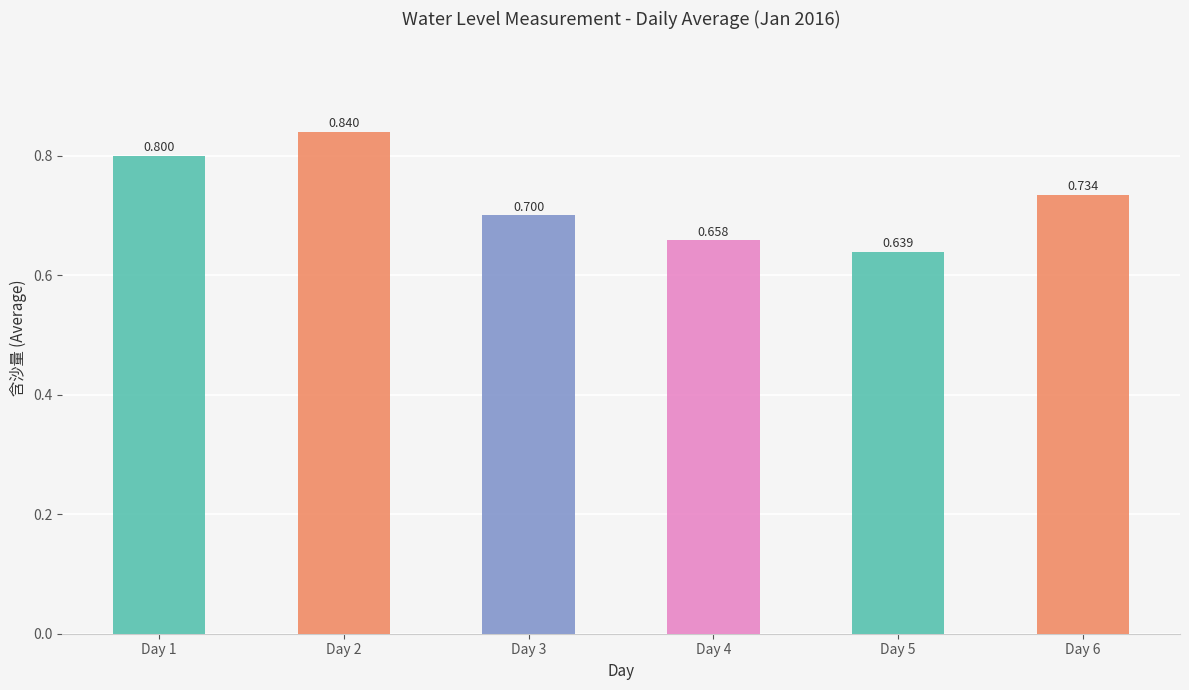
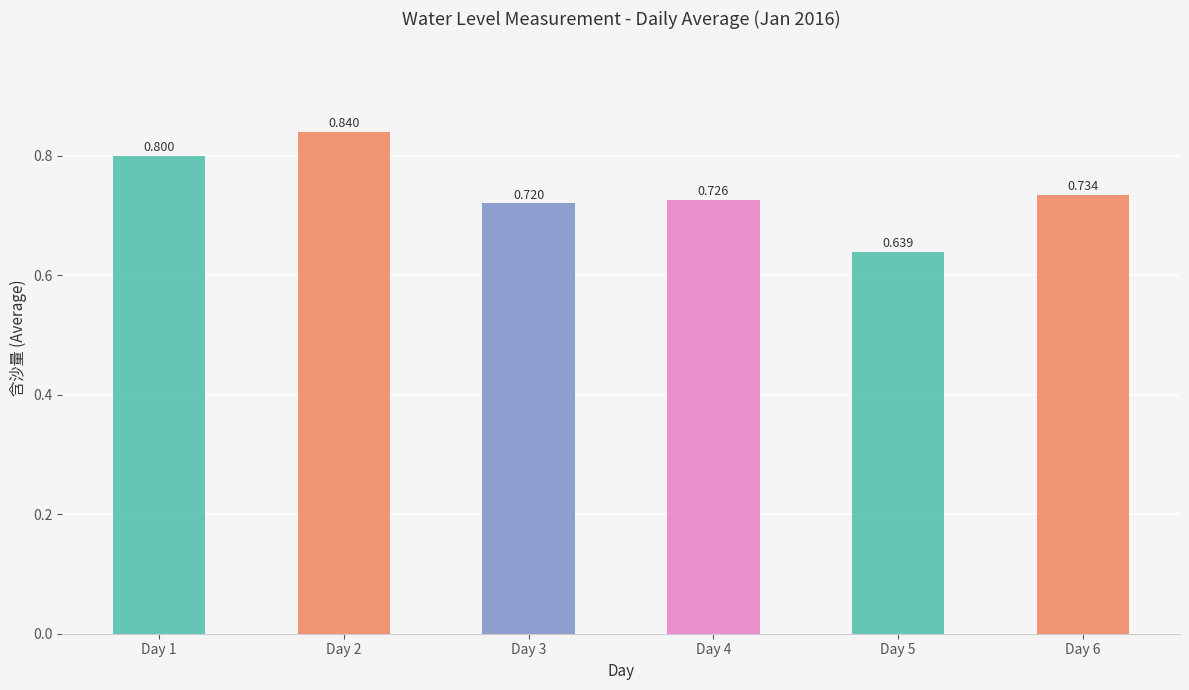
  {
    "Day 1": 0.800,
    "Day 2": 0.840,
-   "Day 3": 0.700,
-   "Day 4": 0.658,
+   "Day 3": 0.720,
+   "Day 4": 0.726,
    "Day 5": 0.639,
    "Day 6": 0.734
  }
